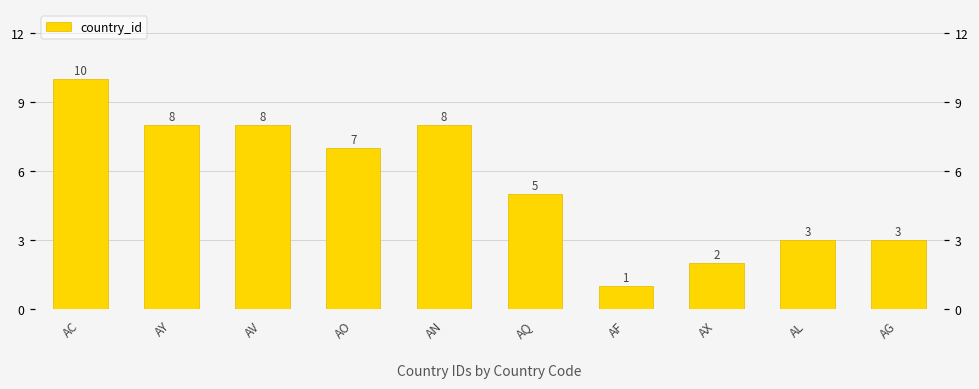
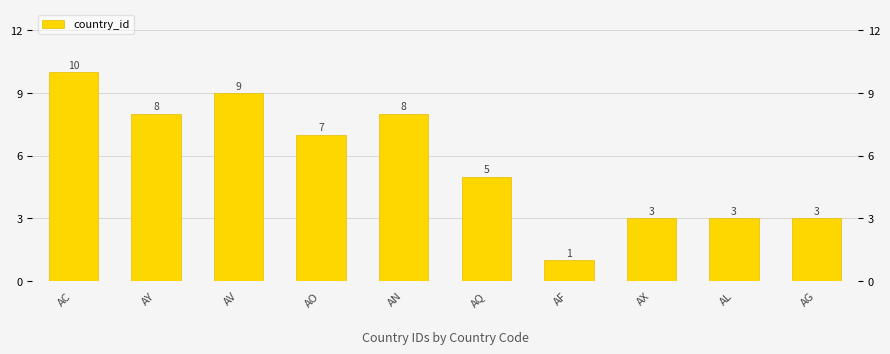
  {
    "AC": 10,
    "AY": 8,
-   "AV": 8,
+   "AV": 9,
    "AO": 7,
    "AN": 8,
    "AQ": 5,
    "AF": 1,
-   "AX": 2,
+   "AX": 3,
    "AL": 3,
    "AG": 3
  }
